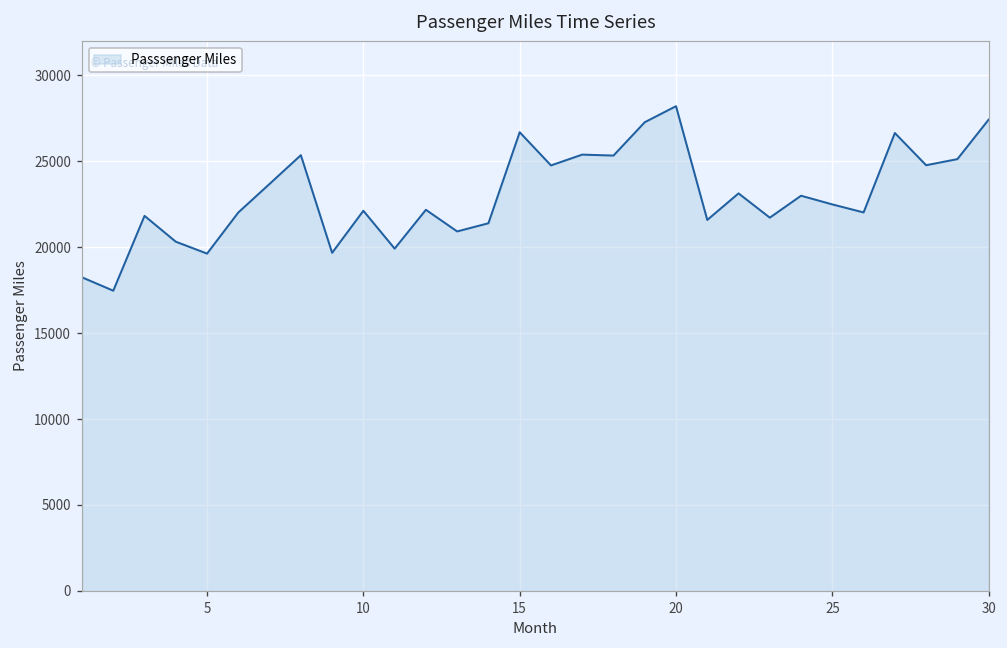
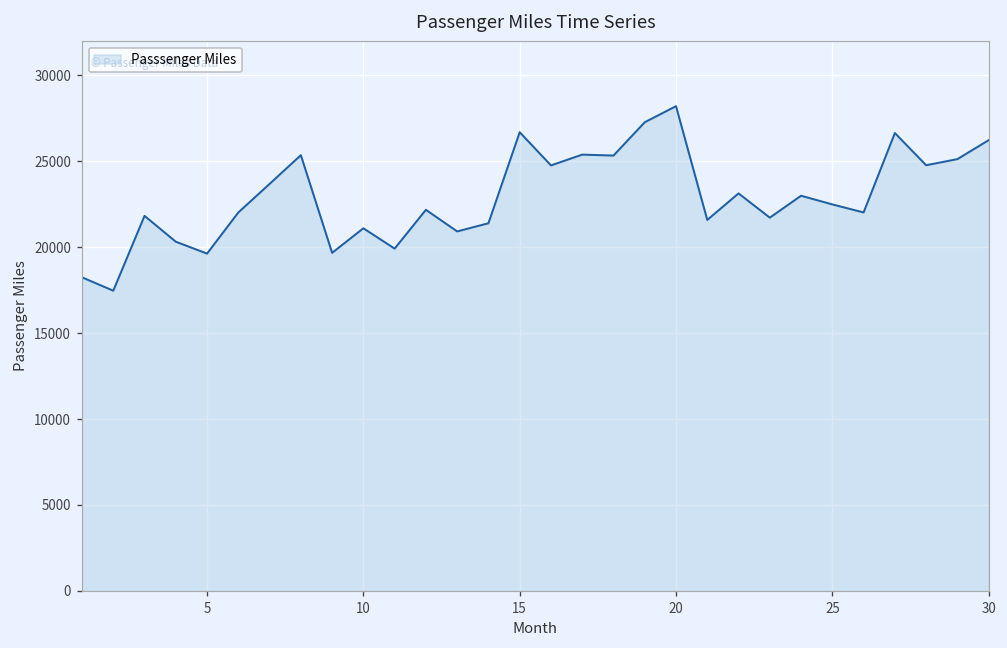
  {
    "5": 19600,
-   "10": 22100,
+   "10": 21100,
    "15": 26700,
    "20": 28200,
    "25": 22500,
-   "30": 27400
+   "30": 26200
  }
